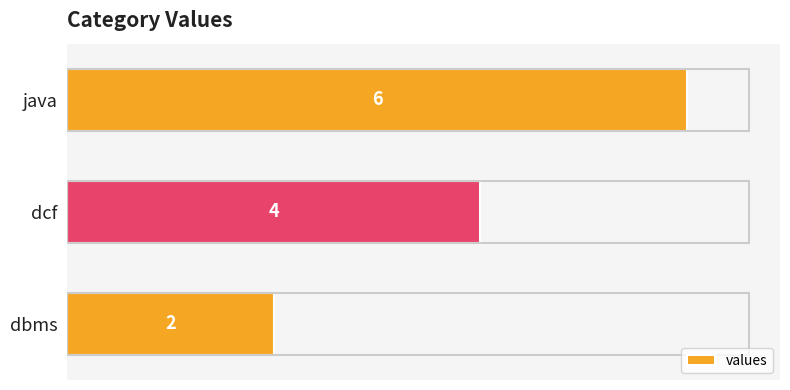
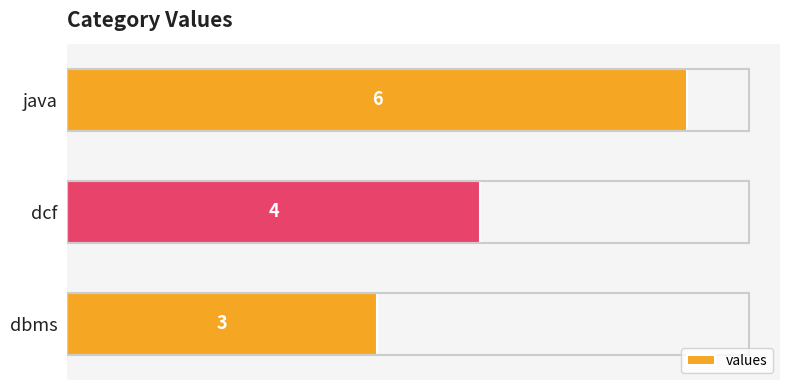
  {
    "java": 6,
    "dcf": 4,
-   "dbms": 2
+   "dbms": 3
  }
